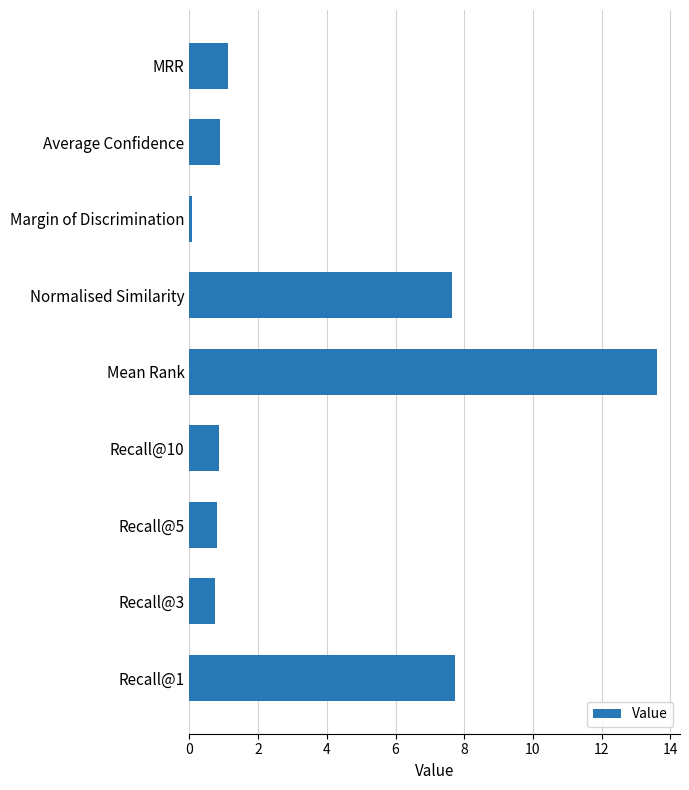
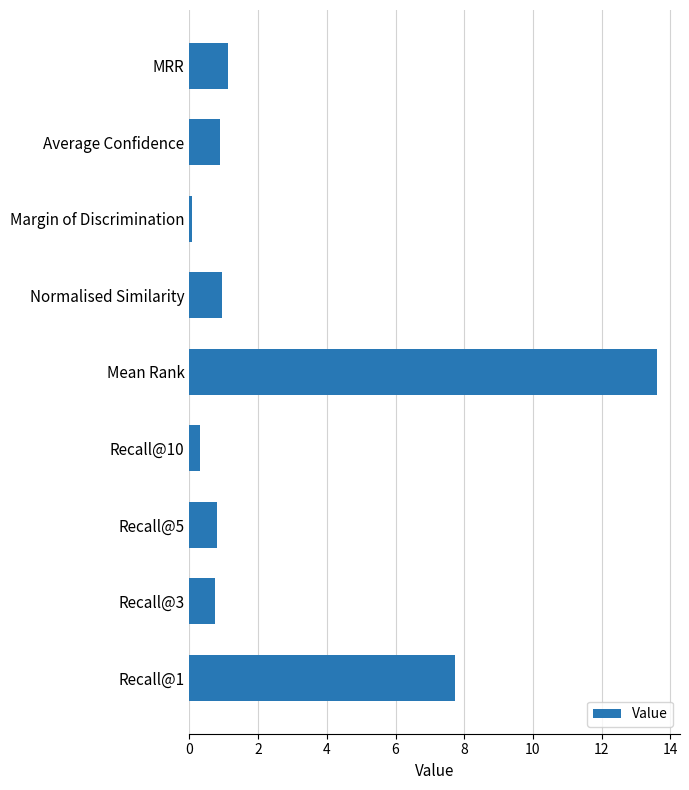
  {
    "MRR": 1.1,
    "Average Confidence": 0.9,
-   "Normalised Similarity": 7.6,
+   "Normalised Similarity": 1.0,
    "Mean Rank": 13.6,
-   "Recall@10": 0.9,
+   "Recall@10": 0.3,
    "Recall@5": 0.8,
    "Recall@3": 0.7,
    "Recall@1": 7.7
  }
